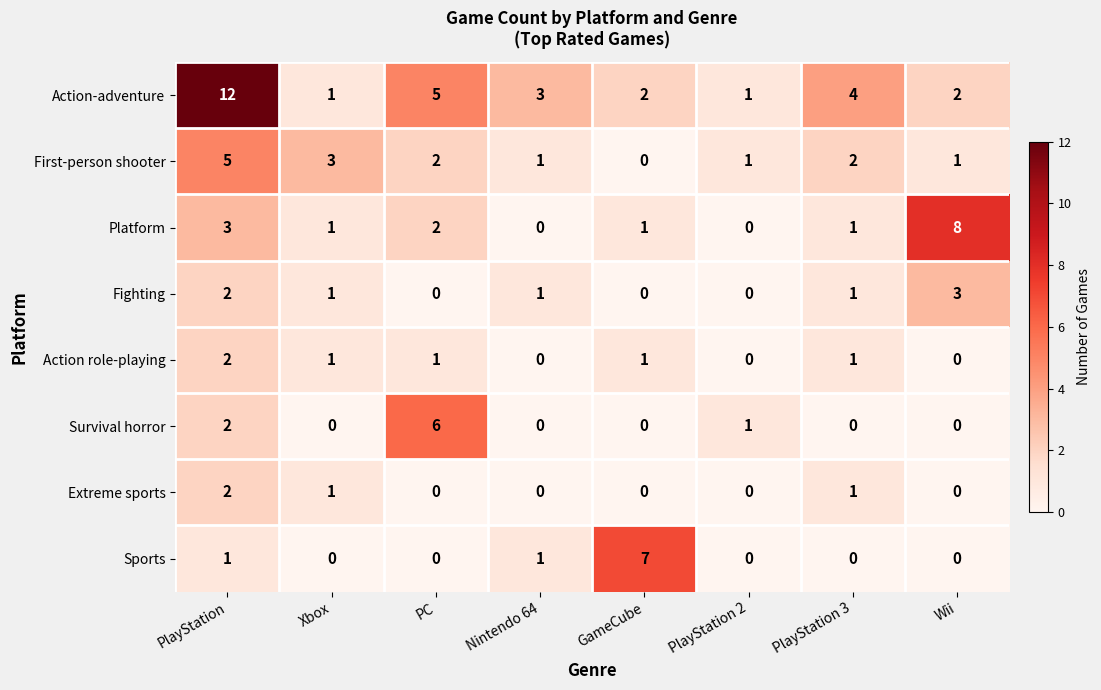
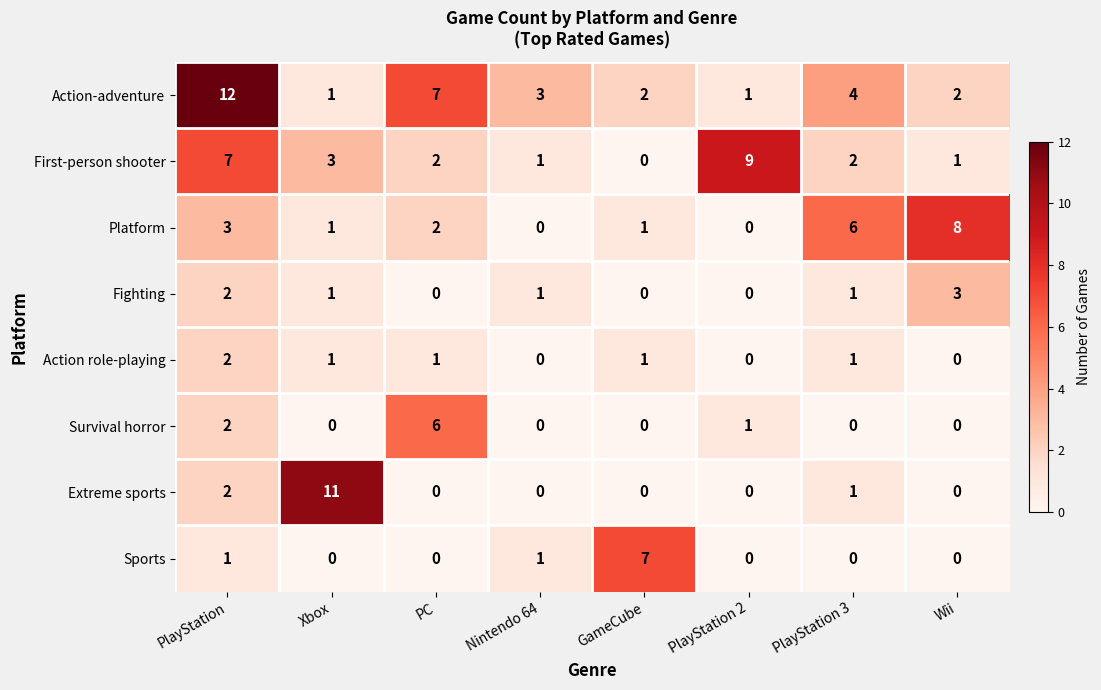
  {
    "Action-adventure": {
      "PlayStation": 12,
      "Xbox": 1,
-     "PC": 5,
+     "PC": 7,
      "Nintendo 64": 3,
      "GameCube": 2,
      "PlayStation 2": 1,
      "PlayStation 3": 4,
      "Wii": 2
    },
    "First-person shooter": {
-     "PlayStation": 5,
+     "PlayStation": 7,
      "Xbox": 3,
      "PC": 2,
      "Nintendo 64": 1,
      "GameCube": 0,
-     "PlayStation 2": 1,
+     "PlayStation 2": 9,
      "PlayStation 3": 2,
      "Wii": 1
    },
    "Platform": {
      "PlayStation": 3,
      "Xbox": 1,
      "PC": 2,
      "Nintendo 64": 0,
      "GameCube": 1,
      "PlayStation 2": 0,
-     "PlayStation 3": 1,
+     "PlayStation 3": 6,
      "Wii": 8
    },
    "Fighting": {
      "PlayStation": 2,
      "Xbox": 1,
      "PC": 0,
      "Nintendo 64": 1,
      "GameCube": 0,
      "PlayStation 2": 0,
      "PlayStation 3": 1,
      "Wii": 3
    },
    "Action role-playing": {
      "PlayStation": 2,
      "Xbox": 1,
      "PC": 1,
      "Nintendo 64": 0,
      "GameCube": 1,
      "PlayStation 2": 0,
      "PlayStation 3": 1,
      "Wii": 0
    },
    "Survival horror": {
      "PlayStation": 2,
      "Xbox": 0,
      "PC": 6,
      "Nintendo 64": 0,
      "GameCube": 0,
      "PlayStation 2": 1,
      "PlayStation 3": 0,
      "Wii": 0
    },
    "Extreme sports": {
      "PlayStation": 2,
-     "Xbox": 1,
+     "Xbox": 11,
      "PC": 0,
      "Nintendo 64": 0,
      "GameCube": 0,
      "PlayStation 2": 0,
      "PlayStation 3": 1,
      "Wii": 0
    },
    "Sports": {
      "PlayStation": 1,
      "Xbox": 0,
      "PC": 0,
      "Nintendo 64": 1,
      "GameCube": 7,
      "PlayStation 2": 0,
      "PlayStation 3": 0,
      "Wii": 0
    }
  }
